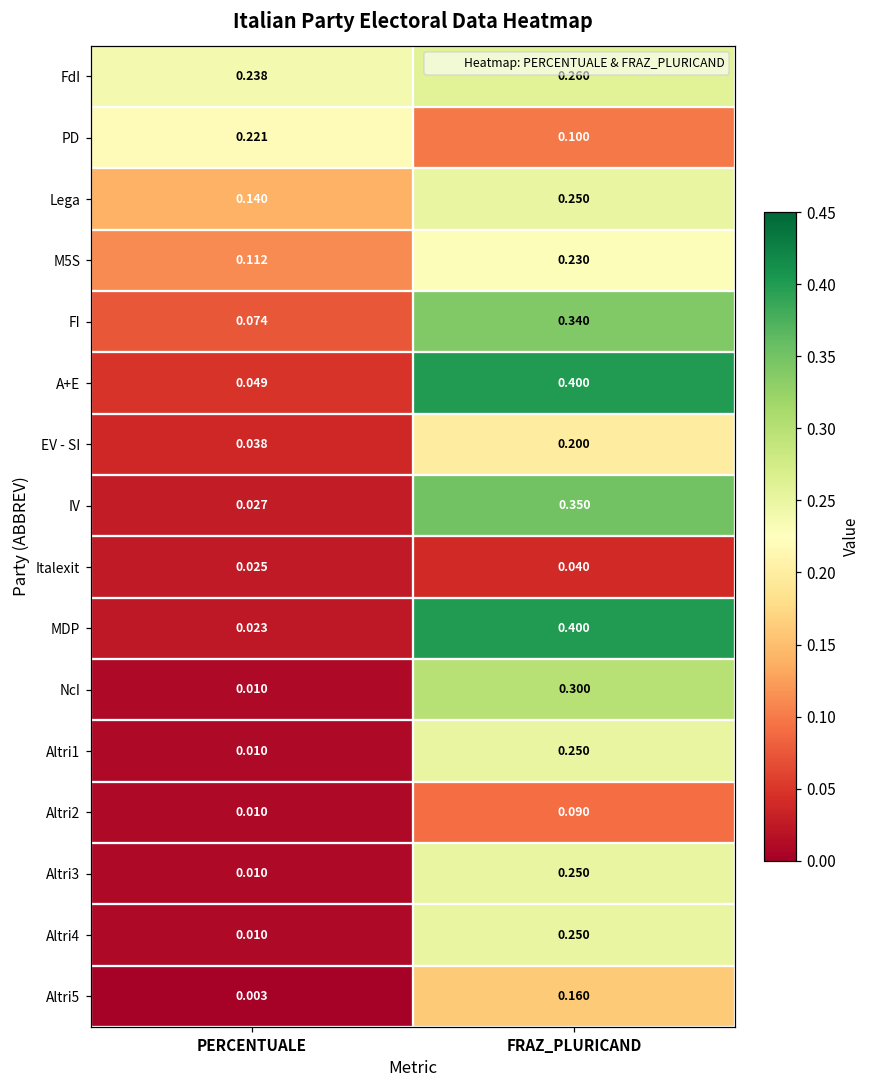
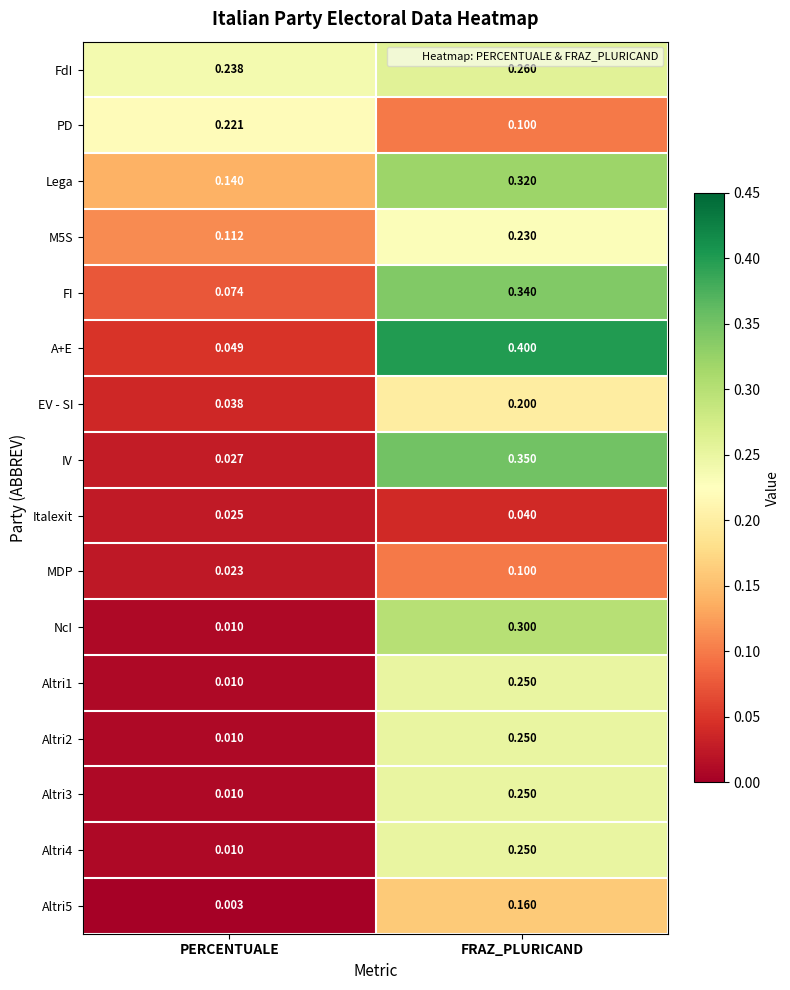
  {
    "FdI": {
      "PERCENTUALE": 0.238
    },
    "PD": {
      "PERCENTUALE": 0.221,
      "FRAZ_PLURICAND": 0.100
    },
    "Lega": {
      "PERCENTUALE": 0.140,
-     "FRAZ_PLURICAND": 0.250
+     "FRAZ_PLURICAND": 0.320
    },
    "M5S": {
      "PERCENTUALE": 0.112,
      "FRAZ_PLURICAND": 0.230
    },
    "FI": {
      "PERCENTUALE": 0.074,
      "FRAZ_PLURICAND": 0.340
    },
    "A+E": {
      "PERCENTUALE": 0.049,
      "FRAZ_PLURICAND": 0.400
    },
    "EV - SI": {
      "PERCENTUALE": 0.038,
      "FRAZ_PLURICAND": 0.200
    },
    "IV": {
      "PERCENTUALE": 0.027,
      "FRAZ_PLURICAND": 0.350
    },
    "Italexit": {
      "PERCENTUALE": 0.025,
      "FRAZ_PLURICAND": 0.040
    },
    "MDP": {
      "PERCENTUALE": 0.023,
-     "FRAZ_PLURICAND": 0.400
+     "FRAZ_PLURICAND": 0.100
    },
    "NcI": {
      "PERCENTUALE": 0.010,
      "FRAZ_PLURICAND": 0.300
    },
    "Altri1": {
      "PERCENTUALE": 0.010,
      "FRAZ_PLURICAND": 0.250
    },
    "Altri2": {
      "PERCENTUALE": 0.010,
-     "FRAZ_PLURICAND": 0.090
+     "FRAZ_PLURICAND": 0.250
    },
    "Altri3": {
      "PERCENTUALE": 0.010,
      "FRAZ_PLURICAND": 0.250
    },
    "Altri4": {
      "PERCENTUALE": 0.010,
      "FRAZ_PLURICAND": 0.250
    },
    "Altri5": {
      "PERCENTUALE": 0.003,
      "FRAZ_PLURICAND": 0.160
    }
  }
